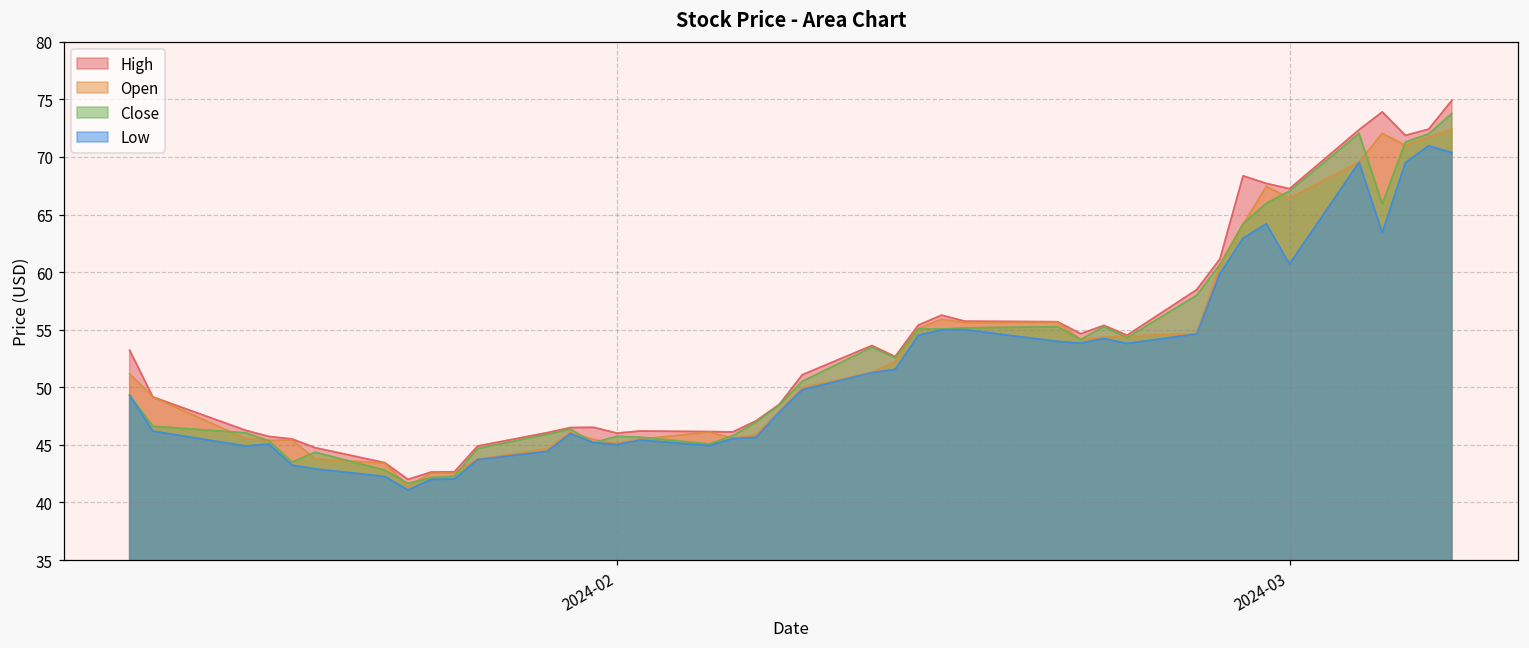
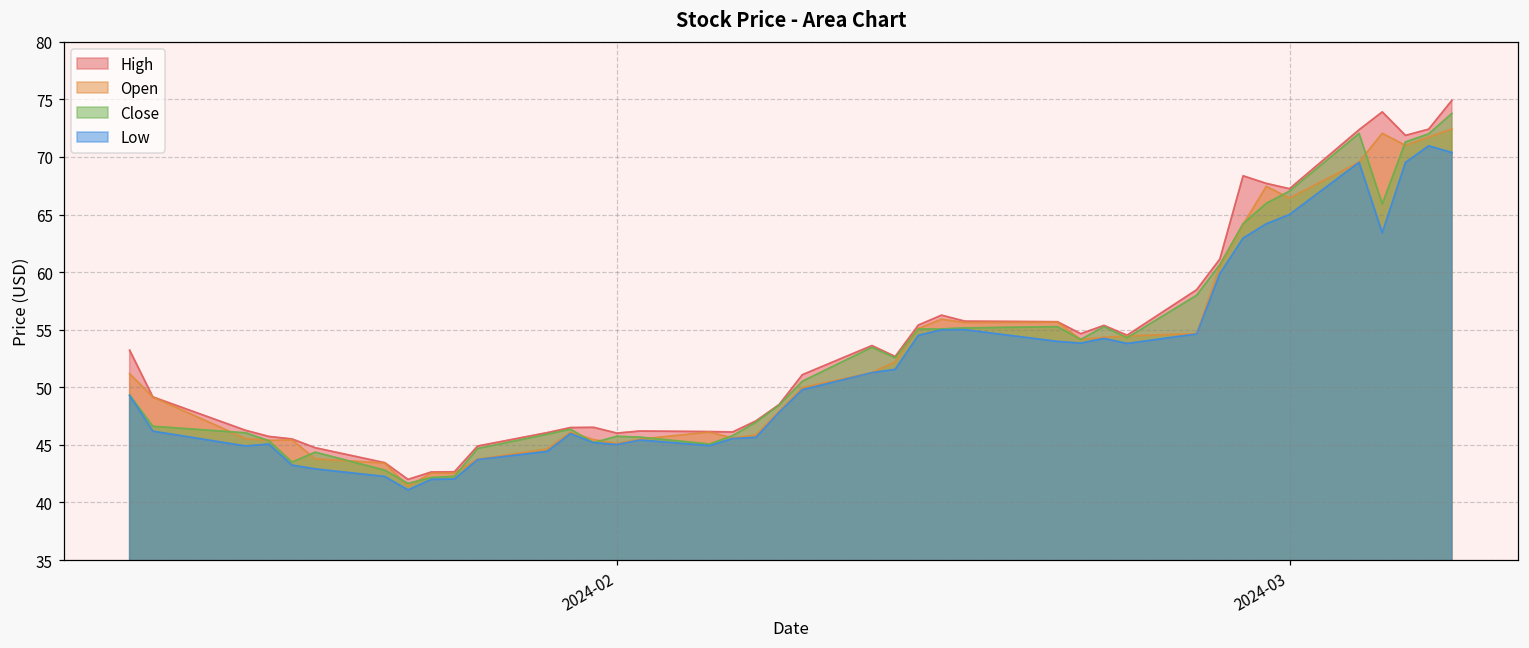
  {
    "Close": {
      "2024-02": 45.7
    },
    "Low": {
-     "2024-03": 60.7
+     "2024-03": 65.0
    }
  }
